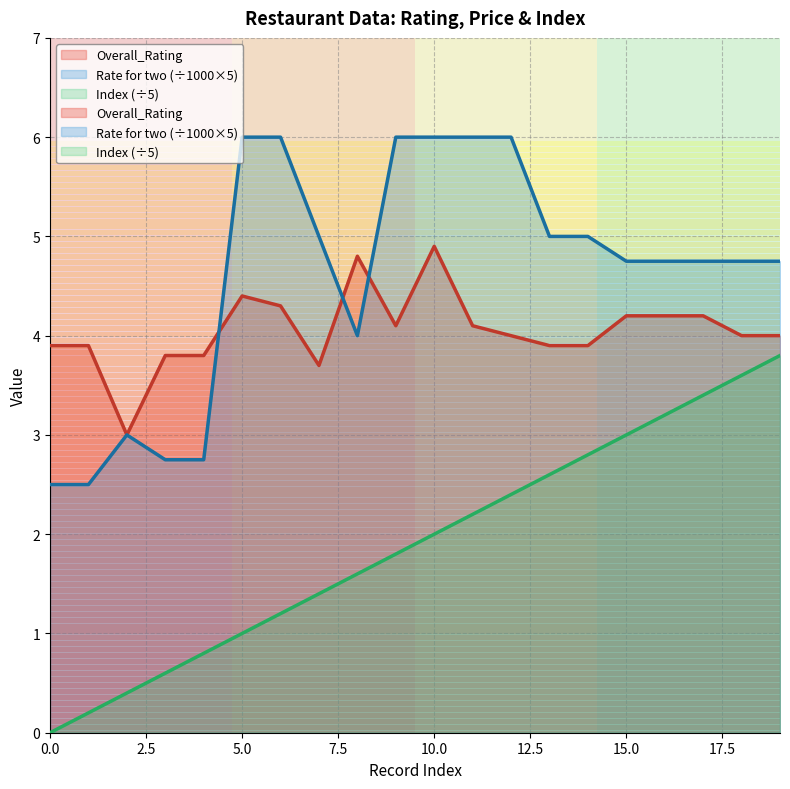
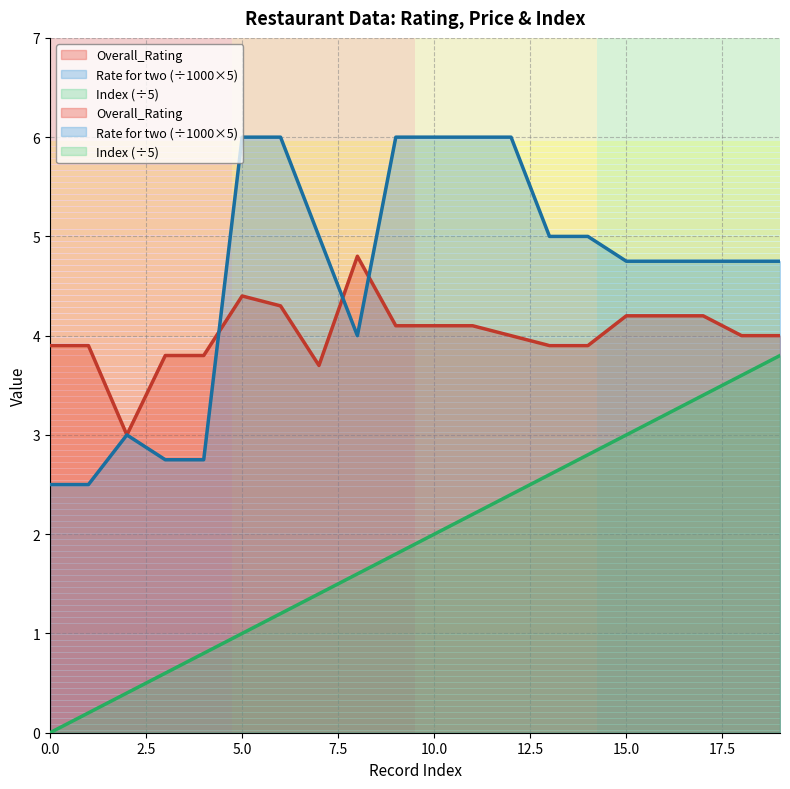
  {
    "Overall_Rating": {
      "0.0": 3.9,
      "5.0": 4.4,
-     "10.0": 4.9,
+     "10.0": 4.1,
      "15.0": 4.2
    }
  }
